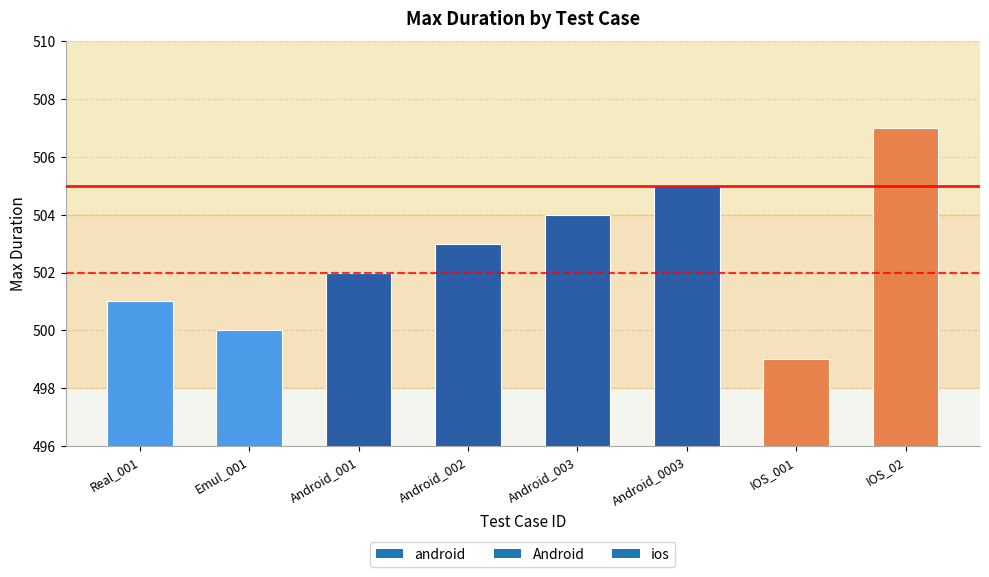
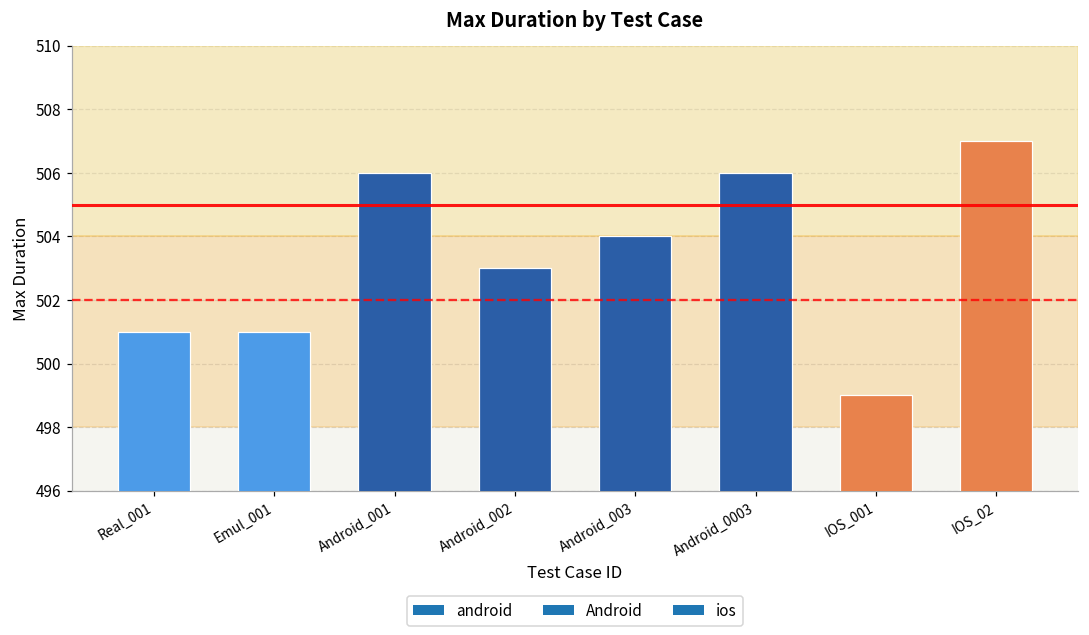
  {
    "Real_001": 501,
-   "Emul_001": 500,
-   "Android_001": 502,
+   "Emul_001": 501,
+   "Android_001": 506,
    "Android_002": 503,
    "Android_003": 504,
-   "Android_0003": 505,
+   "Android_0003": 506,
    "IOS_001": 499,
    "IOS_02": 507
  }
